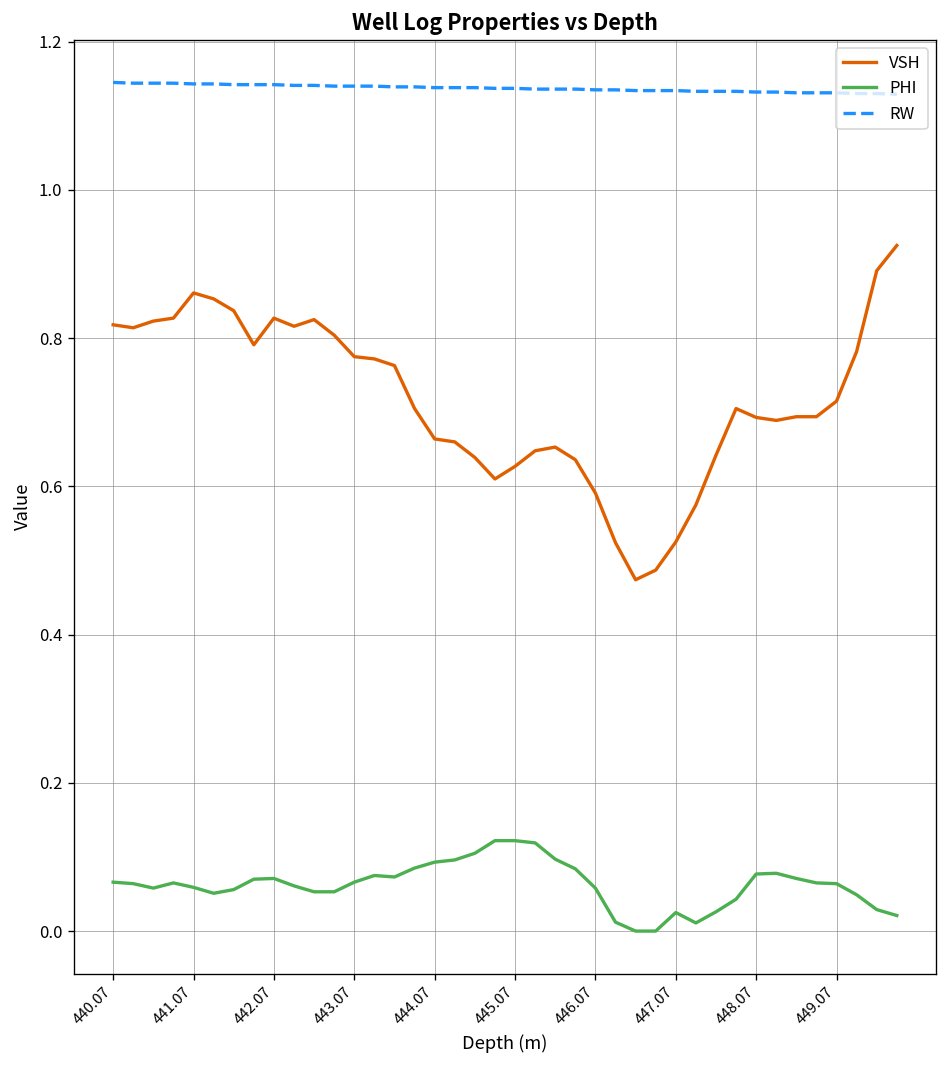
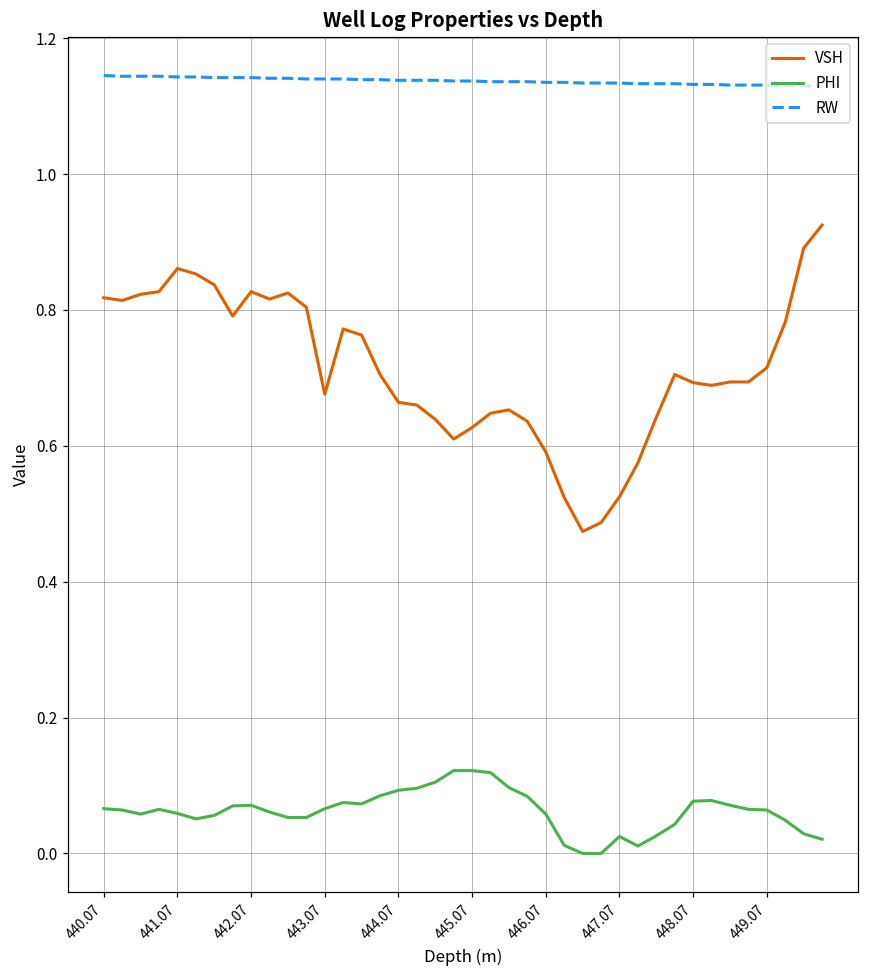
  {
    "VSH": {
      "440.07": 0.82,
      "441.07": 0.86,
      "442.07": 0.83,
-     "443.07": 0.78,
+     "443.07": 0.68,
      "444.07": 0.66,
      "445.07": 0.63,
      "446.07": 0.59,
      "447.07": 0.53,
      "448.07": 0.69,
      "449.07": 0.72
    },
    "PHI": {
      "440.07": 0.07,
      "441.07": 0.06,
      "442.07": 0.07,
      "443.07": 0.07,
      "444.07": 0.09,
      "445.07": 0.12,
      "446.07": 0.06,
      "447.07": 0.03,
      "448.07": 0.08,
      "449.07": 0.06
    },
    "RW": {
      "440.07": 1.15,
      "441.07": 1.14,
      "442.07": 1.14,
      "443.07": 1.14,
      "444.07": 1.14,
      "445.07": 1.14,
      "446.07": 1.14,
      "447.07": 1.13,
      "448.07": 1.13
    }
  }
